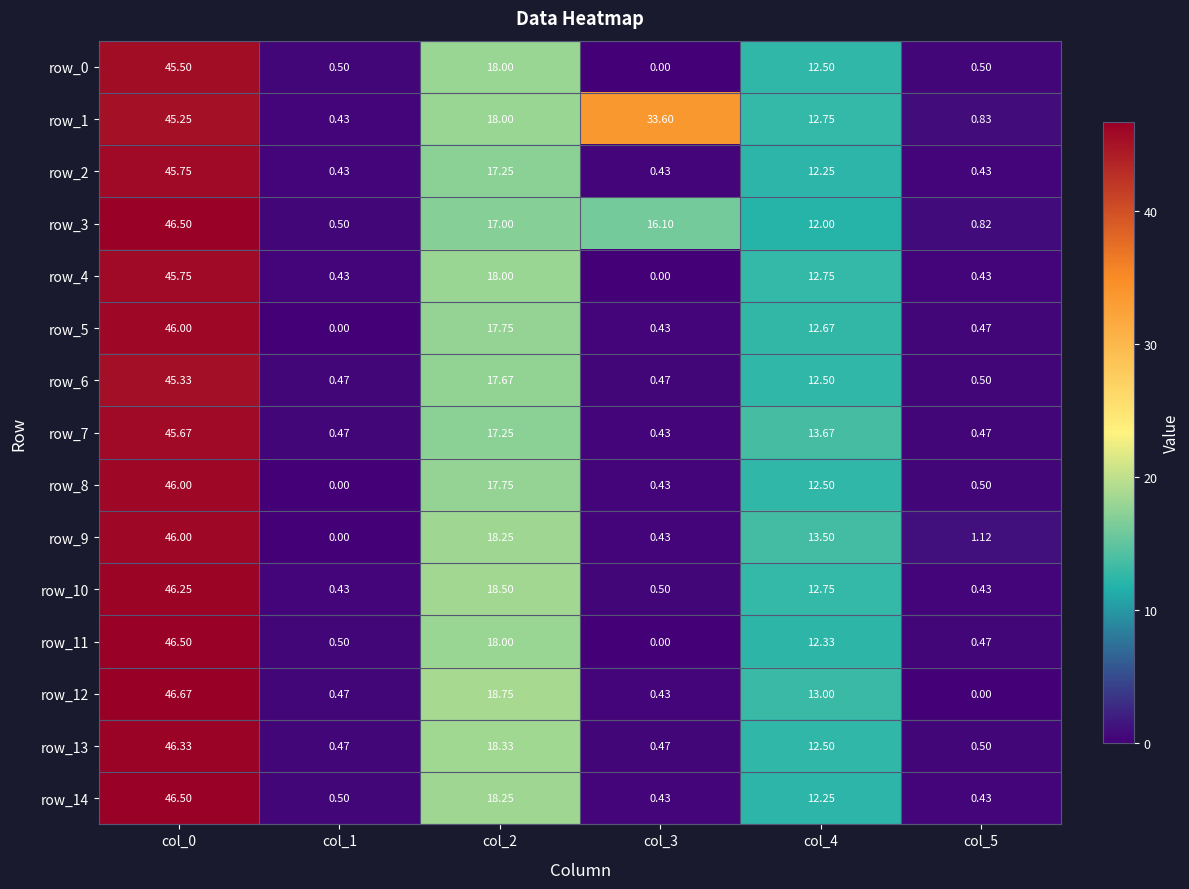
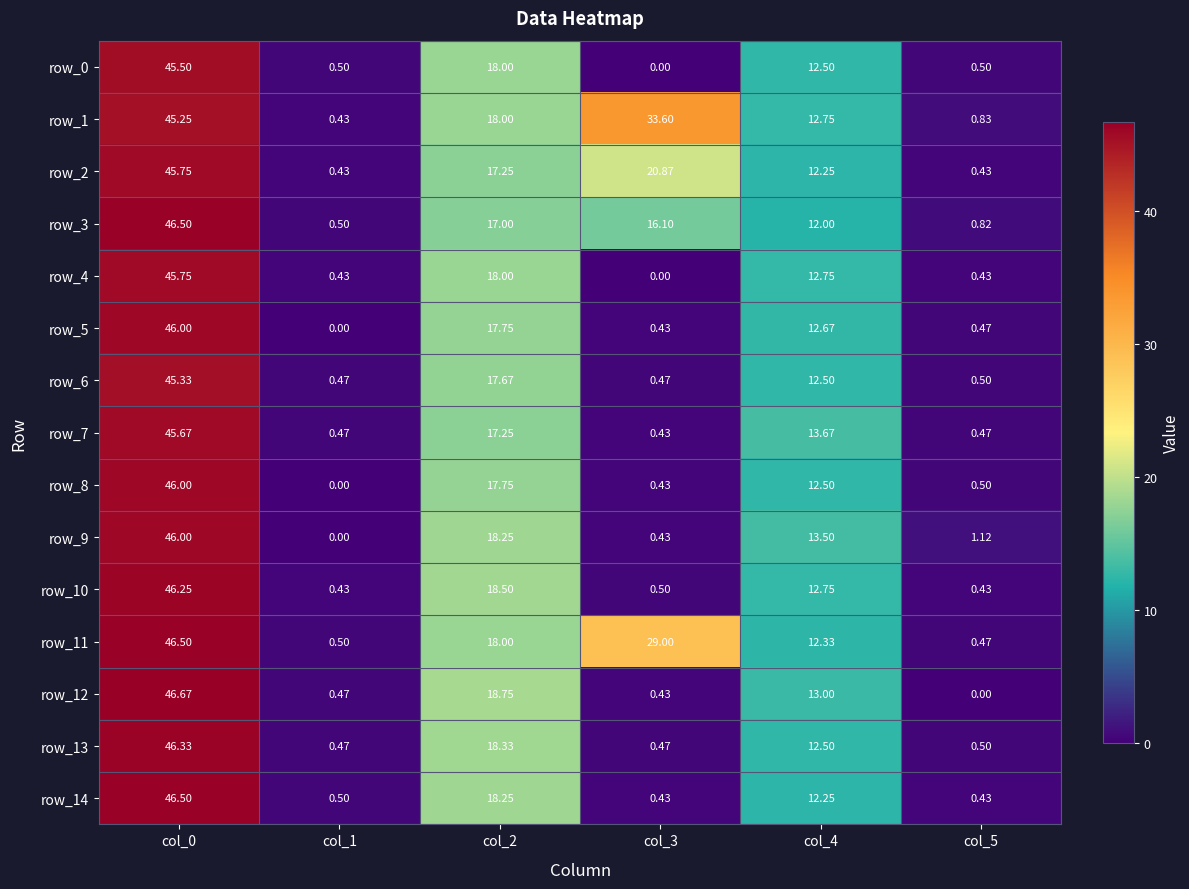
  {
    "row_0": {
      "col_0": 45.50,
      "col_1": 0.50,
      "col_2": 18.00,
      "col_3": 0.00,
      "col_4": 12.50,
      "col_5": 0.50
    },
    "row_1": {
      "col_0": 45.25,
      "col_1": 0.43,
      "col_2": 18.00,
      "col_3": 33.60,
      "col_4": 12.75,
      "col_5": 0.83
    },
    "row_2": {
      "col_0": 45.75,
      "col_1": 0.43,
      "col_2": 17.25,
-     "col_3": 0.43,
+     "col_3": 20.87,
      "col_4": 12.25,
      "col_5": 0.43
    },
    "row_3": {
      "col_0": 46.50,
      "col_1": 0.50,
      "col_2": 17.00,
      "col_3": 16.10,
      "col_4": 12.00,
      "col_5": 0.82
    },
    "row_4": {
      "col_0": 45.75,
      "col_1": 0.43,
      "col_2": 18.00,
      "col_3": 0.00,
      "col_4": 12.75,
      "col_5": 0.43
    },
    "row_5": {
      "col_0": 46.00,
      "col_1": 0.00,
      "col_2": 17.75,
      "col_3": 0.43,
      "col_4": 12.67,
      "col_5": 0.47
    },
    "row_6": {
      "col_0": 45.33,
      "col_1": 0.47,
      "col_2": 17.67,
      "col_3": 0.47,
      "col_4": 12.50,
      "col_5": 0.50
    },
    "row_7": {
      "col_0": 45.67,
      "col_1": 0.47,
      "col_2": 17.25,
      "col_3": 0.43,
      "col_4": 13.67,
      "col_5": 0.47
    },
    "row_8": {
      "col_0": 46.00,
      "col_1": 0.00,
      "col_2": 17.75,
      "col_3": 0.43,
      "col_4": 12.50,
      "col_5": 0.50
    },
    "row_9": {
      "col_0": 46.00,
      "col_1": 0.00,
      "col_2": 18.25,
      "col_3": 0.43,
      "col_4": 13.50,
      "col_5": 1.12
    },
    "row_10": {
      "col_0": 46.25,
      "col_1": 0.43,
      "col_2": 18.50,
      "col_3": 0.50,
      "col_4": 12.75,
      "col_5": 0.43
    },
    "row_11": {
      "col_0": 46.50,
      "col_1": 0.50,
      "col_2": 18.00,
-     "col_3": 0.00,
+     "col_3": 29.00,
      "col_4": 12.33,
      "col_5": 0.47
    },
    "row_12": {
      "col_0": 46.67,
      "col_1": 0.47,
      "col_2": 18.75,
      "col_3": 0.43,
      "col_4": 13.00,
      "col_5": 0.00
    },
    "row_13": {
      "col_0": 46.33,
      "col_1": 0.47,
      "col_2": 18.33,
      "col_3": 0.47,
      "col_4": 12.50,
      "col_5": 0.50
    },
    "row_14": {
      "col_0": 46.50,
      "col_1": 0.50,
      "col_2": 18.25,
      "col_3": 0.43,
      "col_4": 12.25,
      "col_5": 0.43
    }
  }
